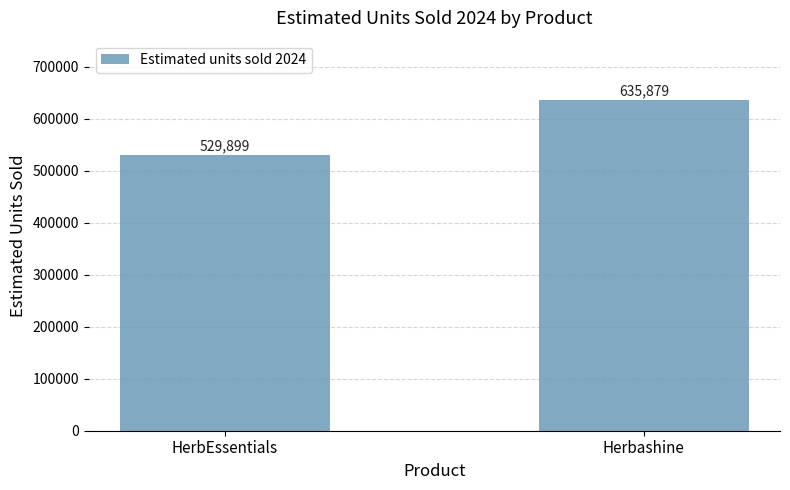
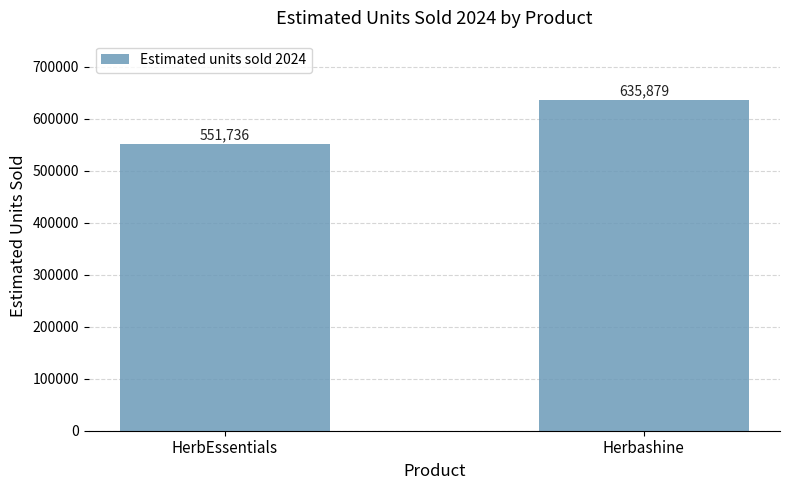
  {
-   "HerbEssentials": "529,899",
+   "HerbEssentials": "551,736",
    "Herbashine": "635,879"
  }
